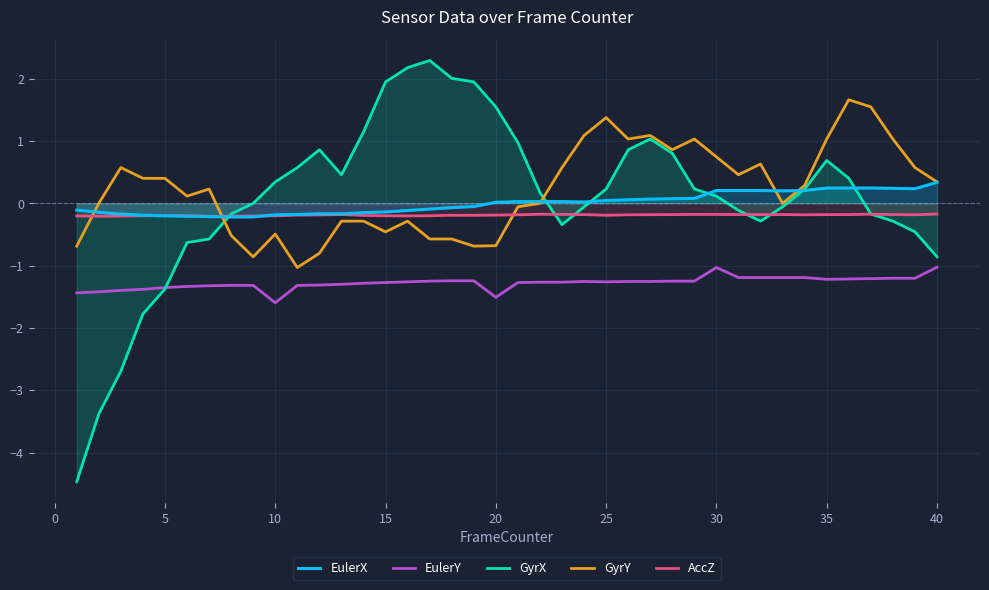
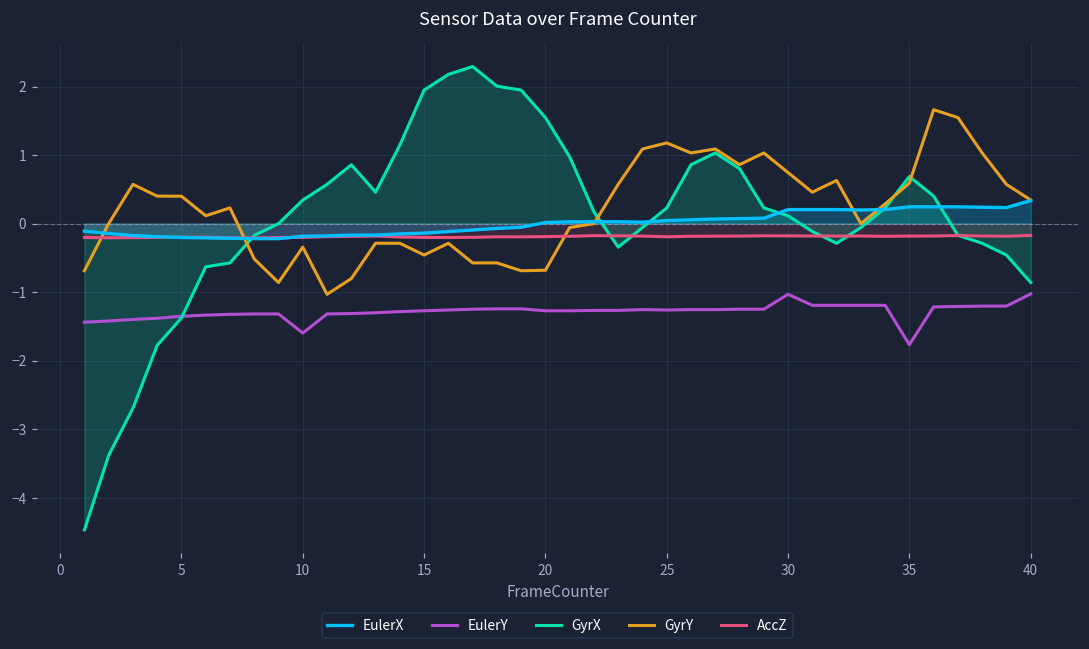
  {
    "EulerY": {
      "10": -1.6,
      "15": -1.3,
-     "20": -1.5,
+     "20": -1.3,
      "25": -1.3,
      "30": -1.0,
-     "35": -1.2,
+     "35": -1.8,
      "40": -1.0
    },
    "GyrY": {
      "5": 0.4,
-     "10": -0.5,
+     "10": -0.3,
      "15": -0.5,
      "20": -0.7,
-     "25": 1.4,
+     "25": 1.2,
      "30": 0.7,
-     "35": 1.0
+     "35": 0.6
    }
  }
